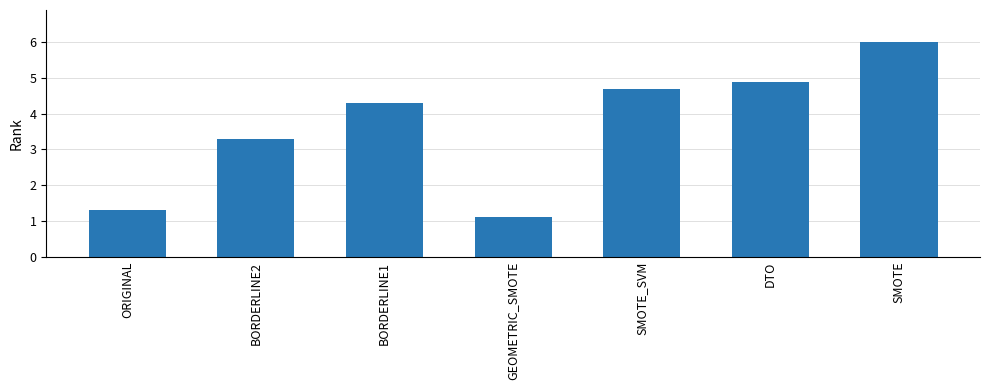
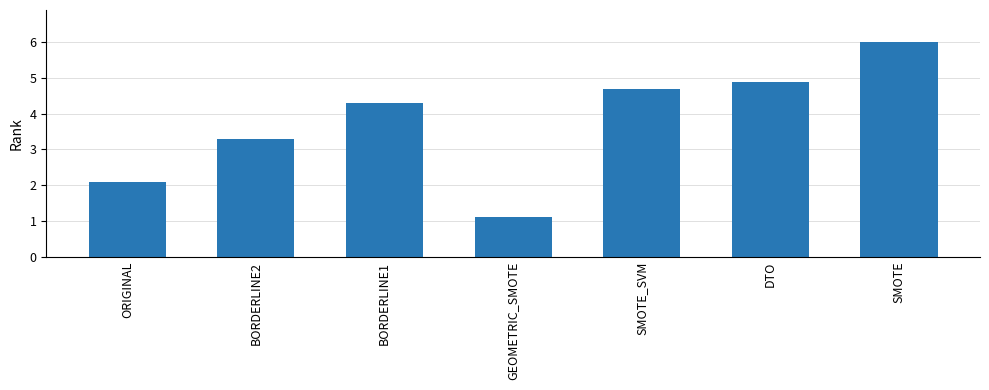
  {
-   "ORIGINAL": 1.3,
+   "ORIGINAL": 2.1,
    "BORDERLINE2": 3.3,
    "BORDERLINE1": 4.3,
    "GEOMETRIC_SMOTE": 1.1,
    "SMOTE_SVM": 4.7,
    "DTO": 4.9,
    "SMOTE": 6.0
  }
